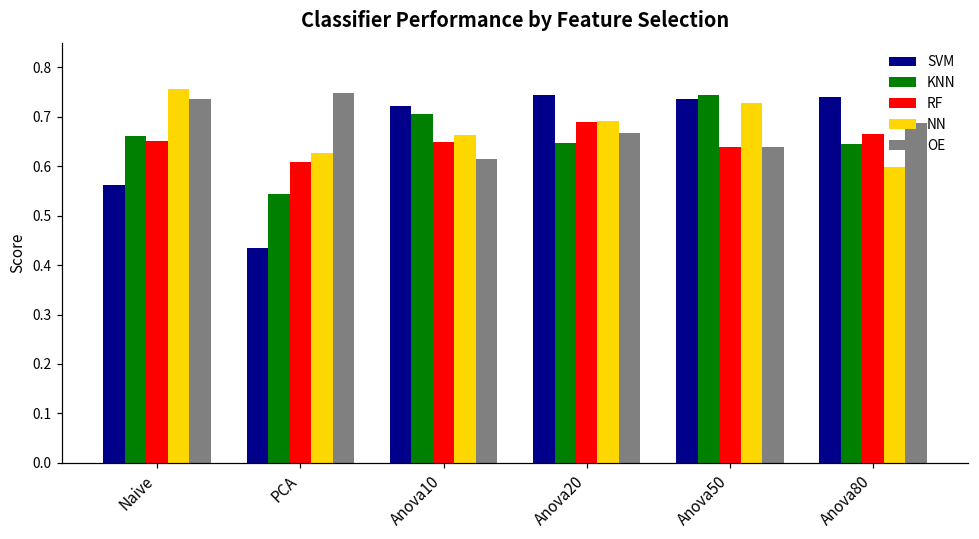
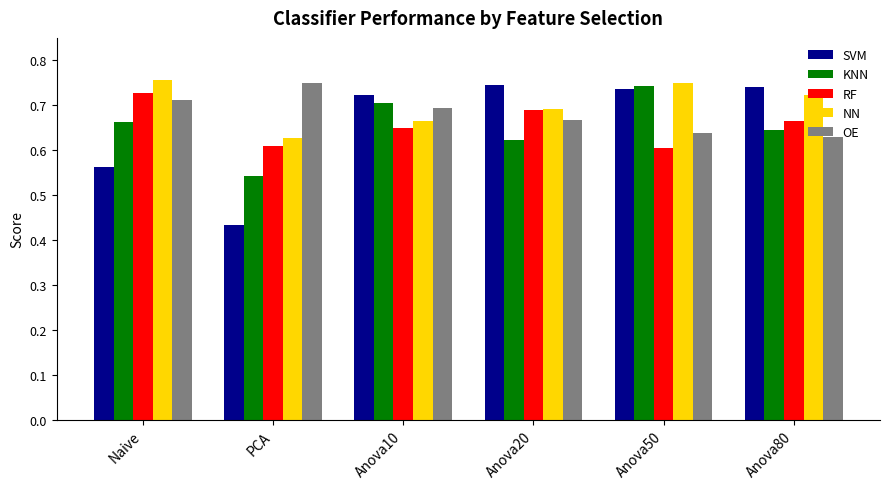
  {
    "SVM": {
      "Naive": 0.56,
      "PCA": 0.43,
      "Anova10": 0.72,
      "Anova20": 0.74,
      "Anova50": 0.74,
      "Anova80": 0.74
    },
    "KNN": {
      "Naive": 0.66,
      "PCA": 0.54,
      "Anova10": 0.71,
-     "Anova20": 0.65,
+     "Anova20": 0.62,
      "Anova50": 0.74,
      "Anova80": 0.64
    },
    "RF": {
-     "Naive": 0.65,
+     "Naive": 0.73,
      "PCA": 0.61,
      "Anova10": 0.65,
      "Anova20": 0.69,
-     "Anova50": 0.64,
+     "Anova50": 0.60,
      "Anova80": 0.67
    },
    "NN": {
      "Naive": 0.76,
      "PCA": 0.63,
      "Anova10": 0.66,
      "Anova20": 0.69,
-     "Anova50": 0.73,
-     "Anova80": 0.60
+     "Anova50": 0.75,
+     "Anova80": 0.72
    },
    "OE": {
-     "Naive": 0.74,
+     "Naive": 0.71,
      "PCA": 0.75,
-     "Anova10": 0.61,
+     "Anova10": 0.69,
      "Anova20": 0.67,
      "Anova50": 0.64,
-     "Anova80": 0.69
+     "Anova80": 0.63
    }
  }
